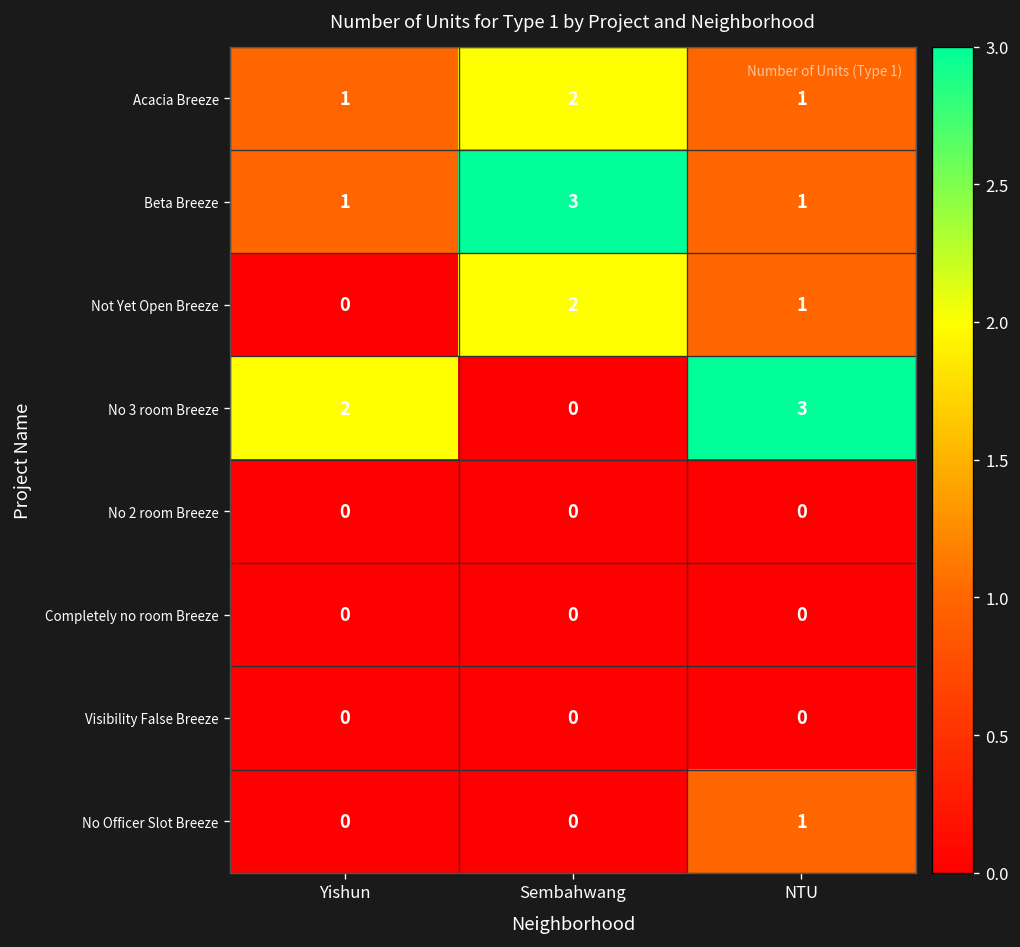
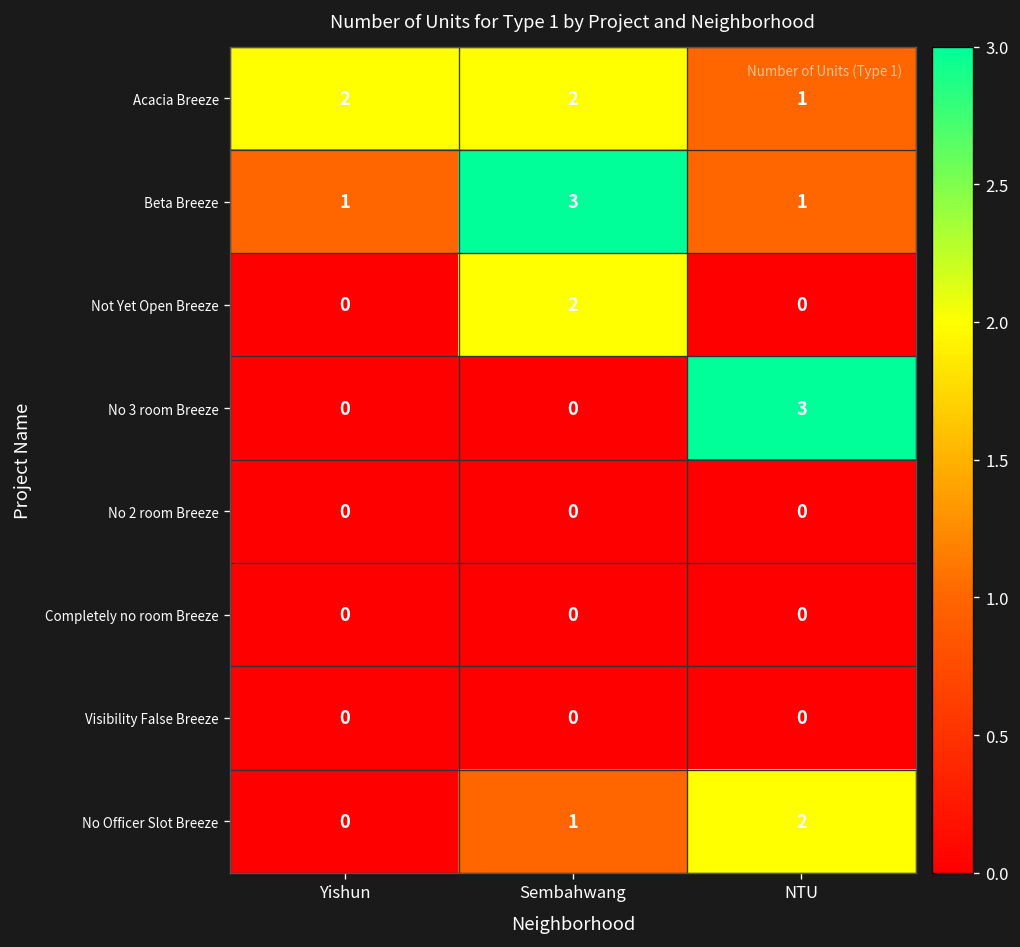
  {
    "Acacia Breeze": {
-     "Yishun": 1,
+     "Yishun": 2,
      "Sembahwang": 2
    },
    "Beta Breeze": {
      "Yishun": 1,
      "Sembahwang": 3,
      "NTU": 1
    },
    "Not Yet Open Breeze": {
      "Yishun": 0,
      "Sembahwang": 2,
-     "NTU": 1
+     "NTU": 0
    },
    "No 3 room Breeze": {
-     "Yishun": 2,
+     "Yishun": 0,
      "Sembahwang": 0,
      "NTU": 3
    },
    "No 2 room Breeze": {
      "Yishun": 0,
      "Sembahwang": 0,
      "NTU": 0
    },
    "Completely no room Breeze": {
      "Yishun": 0,
      "Sembahwang": 0,
      "NTU": 0
    },
    "Visibility False Breeze": {
      "Yishun": 0,
      "Sembahwang": 0,
      "NTU": 0
    },
    "No Officer Slot Breeze": {
      "Yishun": 0,
-     "Sembahwang": 0,
-     "NTU": 1
+     "Sembahwang": 1,
+     "NTU": 2
    }
  }
